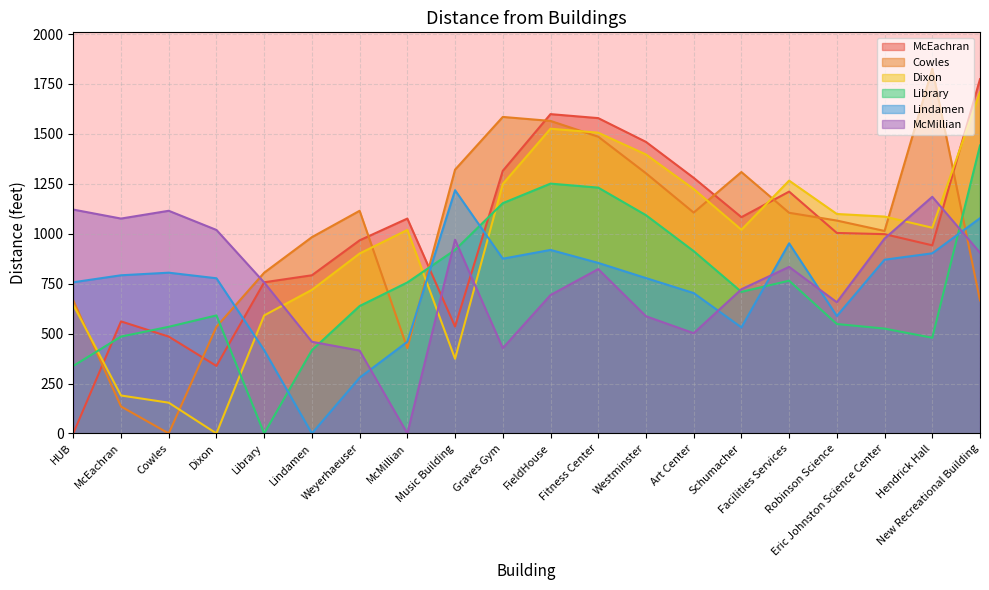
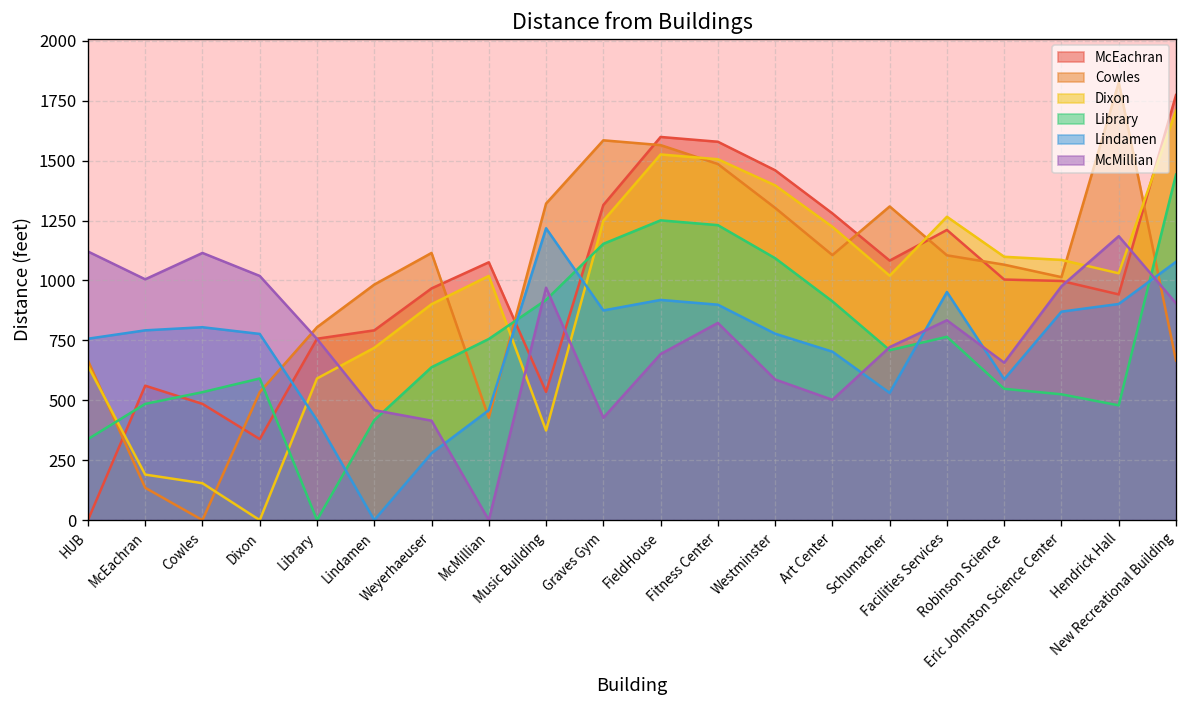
  {
    "Library": {
      "HUB": 340,
      "McEachran": 490,
      "Cowles": 530,
      "Dixon": 590,
      "Library": 0,
      "Lindamen": 420,
      "Weyerhaeuser": 640,
      "McMillian": 760,
      "Music Building": 920,
      "Graves Gym": 1150,
      "FieldHouse": 1250,
      "Fitness Center": 1230,
      "Westminster": 1090,
      "Art Center": 910,
      "Schumacher": 710,
      "Facilities Services": 770,
      "Robinson Science": 550,
      "Eric Johnston Science Center": 530,
      "Hendrick Hall": 480,
      "New Recreational Building": 1440
    },
    "Lindamen": {
      "HUB": 760,
      "McEachran": 790,
      "Cowles": 810,
      "Dixon": 780,
      "Library": 420,
      "Lindamen": 0,
      "Weyerhaeuser": 280,
      "McMillian": 460,
      "Music Building": 1220,
      "Graves Gym": 880,
      "FieldHouse": 920,
-     "Fitness Center": 850,
+     "Fitness Center": 900,
      "Westminster": 780,
      "Art Center": 700,
      "Schumacher": 530,
      "Facilities Services": 950,
      "Robinson Science": 590,
      "Eric Johnston Science Center": 870,
      "Hendrick Hall": 900,
      "New Recreational Building": 1080
    },
    "McMillian": {
      "HUB": 1120,
-     "McEachran": 1080,
+     "McEachran": 1010,
      "Cowles": 1120,
      "Dixon": 1020,
      "Lindamen": 460,
      "Weyerhaeuser": 420,
      "McMillian": 0,
      "Music Building": 970,
      "Graves Gym": 430,
      "FieldHouse": 690,
      "Fitness Center": 820,
      "Westminster": 590,
      "Art Center": 500,
      "Schumacher": 720,
      "Facilities Services": 830,
      "Robinson Science": 660,
      "Eric Johnston Science Center": 980,
      "Hendrick Hall": 1190,
      "New Recreational Building": 910
    }
  }
